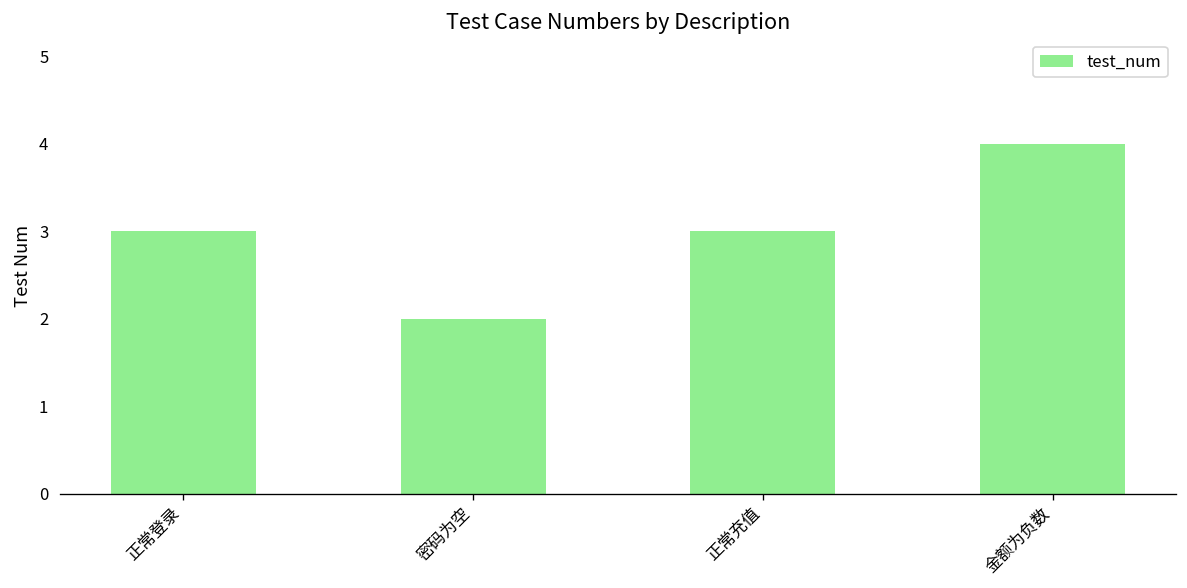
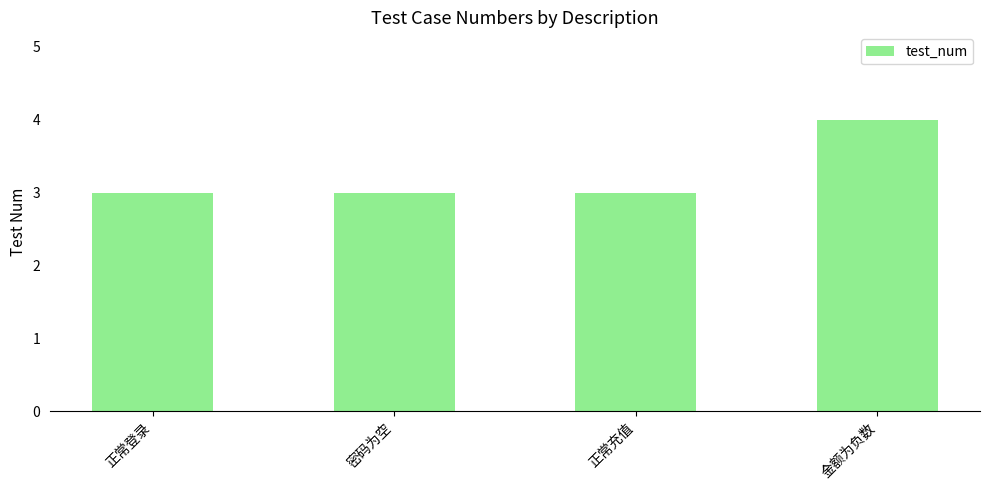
  {
    "正常登录": 3,
-   "密码为空": 2,
+   "密码为空": 3,
    "正常充值": 3,
    "金额为负数": 4
  }
